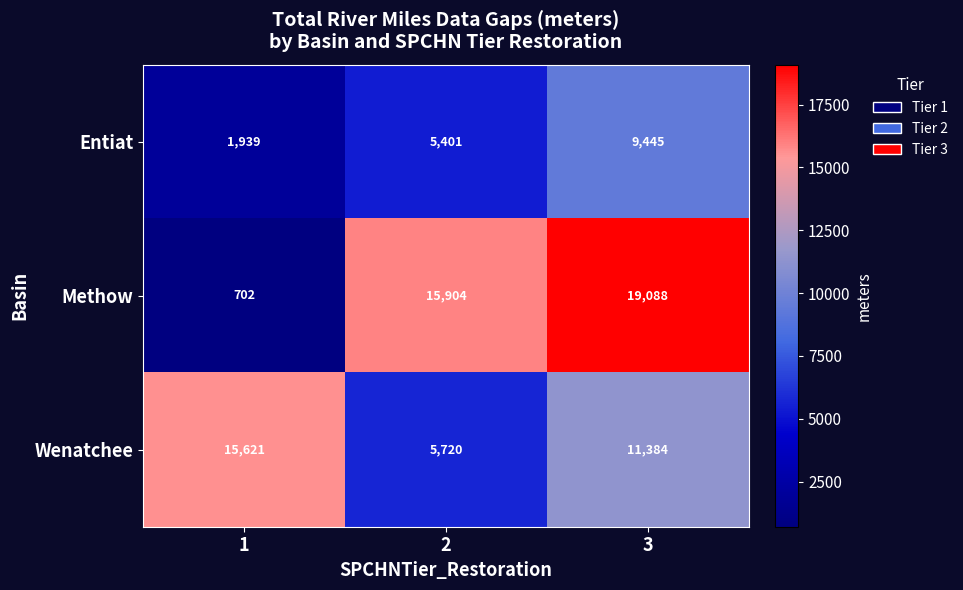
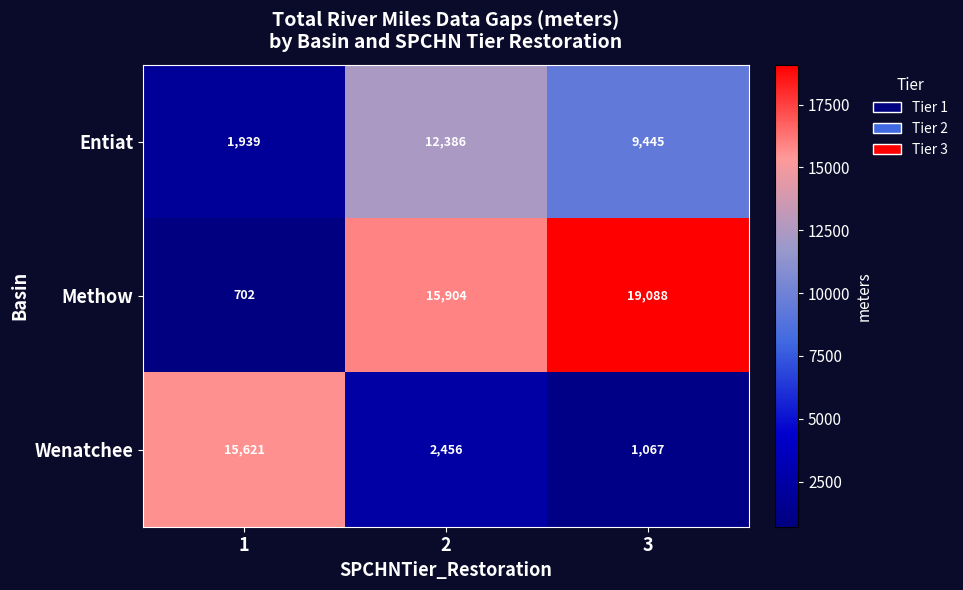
  {
    "Entiat": {
      "1": "1,939",
-     "2": "5,401",
+     "2": "12,386",
      "3": "9,445"
    },
    "Methow": {
      "1": "702",
      "2": "15,904",
      "3": "19,088"
    },
    "Wenatchee": {
      "1": "15,621",
-     "2": "5,720",
-     "3": "11,384"
+     "2": "2,456",
+     "3": "1,067"
    }
  }
